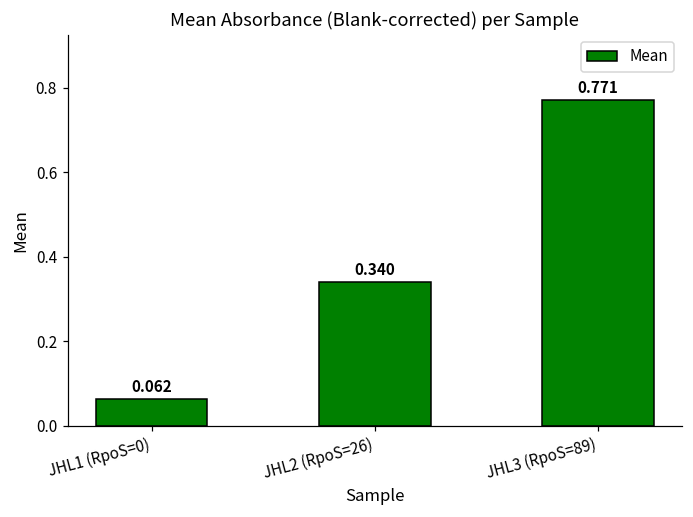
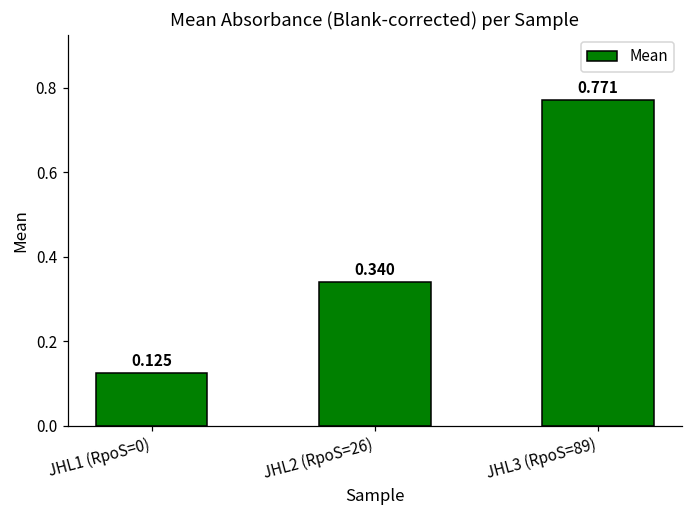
  {
-   "JHL1 (RpoS=0)": 0.062,
+   "JHL1 (RpoS=0)": 0.125,
    "JHL2 (RpoS=26)": 0.340,
    "JHL3 (RpoS=89)": 0.771
  }
